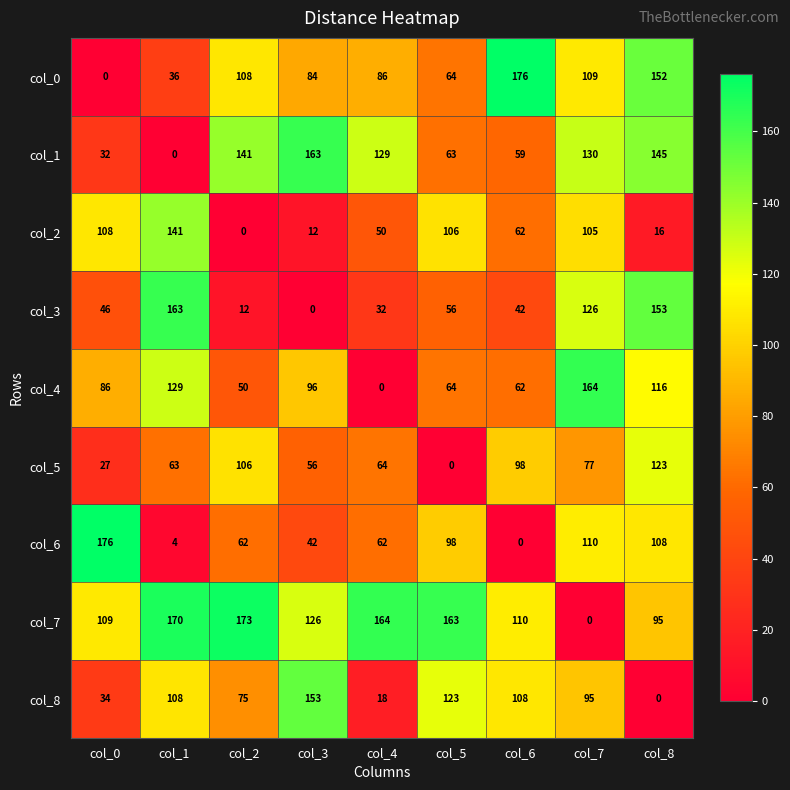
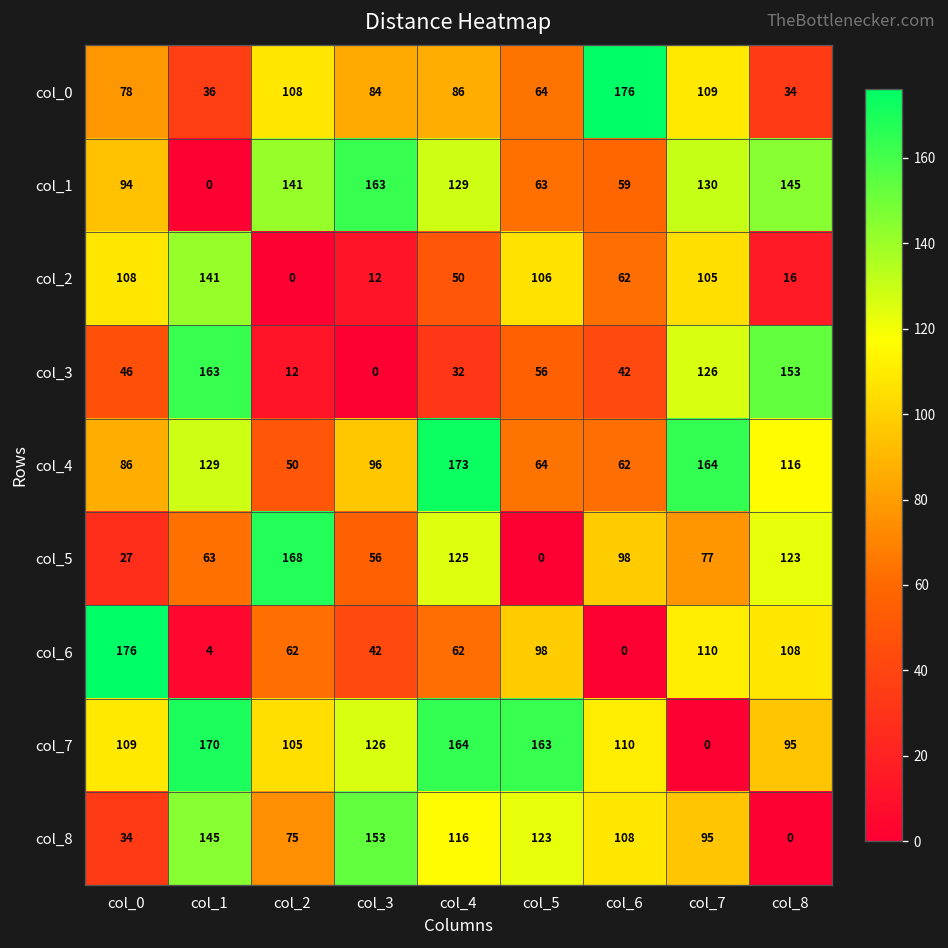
  {
    "col_0": {
-     "col_0": 0,
+     "col_0": 78,
      "col_1": 36,
      "col_2": 108,
      "col_3": 84,
      "col_4": 86,
      "col_5": 64,
      "col_6": 176,
      "col_7": 109,
-     "col_8": 152
+     "col_8": 34
    },
    "col_1": {
-     "col_0": 32,
+     "col_0": 94,
      "col_1": 0,
      "col_2": 141,
      "col_3": 163,
      "col_4": 129,
      "col_5": 63,
      "col_6": 59,
      "col_7": 130,
      "col_8": 145
    },
    "col_2": {
      "col_0": 108,
      "col_1": 141,
      "col_2": 0,
      "col_3": 12,
      "col_4": 50,
      "col_5": 106,
      "col_6": 62,
      "col_7": 105,
      "col_8": 16
    },
    "col_3": {
      "col_0": 46,
      "col_1": 163,
      "col_2": 12,
      "col_3": 0,
      "col_4": 32,
      "col_5": 56,
      "col_6": 42,
      "col_7": 126,
      "col_8": 153
    },
    "col_4": {
      "col_0": 86,
      "col_1": 129,
      "col_2": 50,
      "col_3": 96,
-     "col_4": 0,
+     "col_4": 173,
      "col_5": 64,
      "col_6": 62,
      "col_7": 164,
      "col_8": 116
    },
    "col_5": {
      "col_0": 27,
      "col_1": 63,
-     "col_2": 106,
+     "col_2": 168,
      "col_3": 56,
-     "col_4": 64,
+     "col_4": 125,
      "col_5": 0,
      "col_6": 98,
      "col_7": 77,
      "col_8": 123
    },
    "col_6": {
      "col_0": 176,
      "col_1": 4,
      "col_2": 62,
      "col_3": 42,
      "col_4": 62,
      "col_5": 98,
      "col_6": 0,
      "col_7": 110,
      "col_8": 108
    },
    "col_7": {
      "col_0": 109,
      "col_1": 170,
-     "col_2": 173,
+     "col_2": 105,
      "col_3": 126,
      "col_4": 164,
      "col_5": 163,
      "col_6": 110,
      "col_7": 0,
      "col_8": 95
    },
    "col_8": {
      "col_0": 34,
-     "col_1": 108,
+     "col_1": 145,
      "col_2": 75,
      "col_3": 153,
-     "col_4": 18,
+     "col_4": 116,
      "col_5": 123,
      "col_6": 108,
      "col_7": 95,
      "col_8": 0
    }
  }
